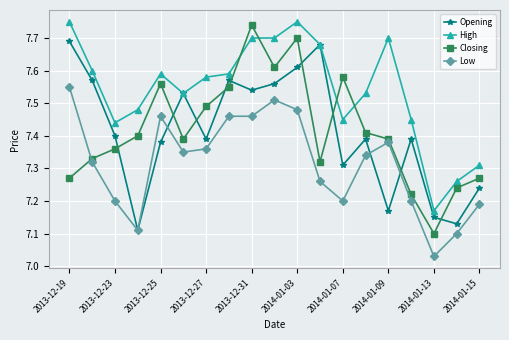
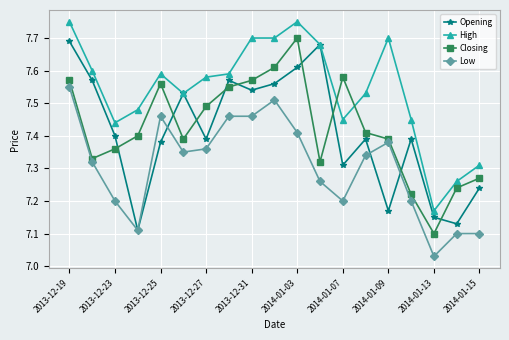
  {
    "Opening": {
      "2013-12-19": 7.69,
      "2013-12-23": 7.40,
      "2013-12-25": 7.38,
      "2013-12-27": 7.39,
      "2013-12-31": 7.54,
      "2014-01-03": 7.61,
      "2014-01-07": 7.31,
      "2014-01-09": 7.17,
      "2014-01-13": 7.15,
      "2014-01-15": 7.24
    },
    "High": {
      "2013-12-19": 7.75,
      "2013-12-23": 7.44,
      "2013-12-25": 7.59,
      "2013-12-27": 7.58,
      "2013-12-31": 7.70,
      "2014-01-03": 7.75,
      "2014-01-07": 7.45,
      "2014-01-09": 7.70,
      "2014-01-13": 7.17,
      "2014-01-15": 7.31
    },
    "Closing": {
-     "2013-12-19": 7.27,
+     "2013-12-19": 7.57,
      "2013-12-23": 7.36,
      "2013-12-25": 7.56,
      "2013-12-27": 7.49,
-     "2013-12-31": 7.74,
+     "2013-12-31": 7.57,
      "2014-01-03": 7.70,
      "2014-01-07": 7.58,
      "2014-01-09": 7.39,
      "2014-01-13": 7.10,
      "2014-01-15": 7.27
    },
    "Low": {
      "2013-12-19": 7.55,
      "2013-12-23": 7.20,
      "2013-12-25": 7.46,
      "2013-12-27": 7.36,
      "2013-12-31": 7.46,
-     "2014-01-03": 7.48,
+     "2014-01-03": 7.41,
      "2014-01-07": 7.20,
      "2014-01-09": 7.38,
      "2014-01-13": 7.03,
-     "2014-01-15": 7.19
+     "2014-01-15": 7.10
    }
  }
